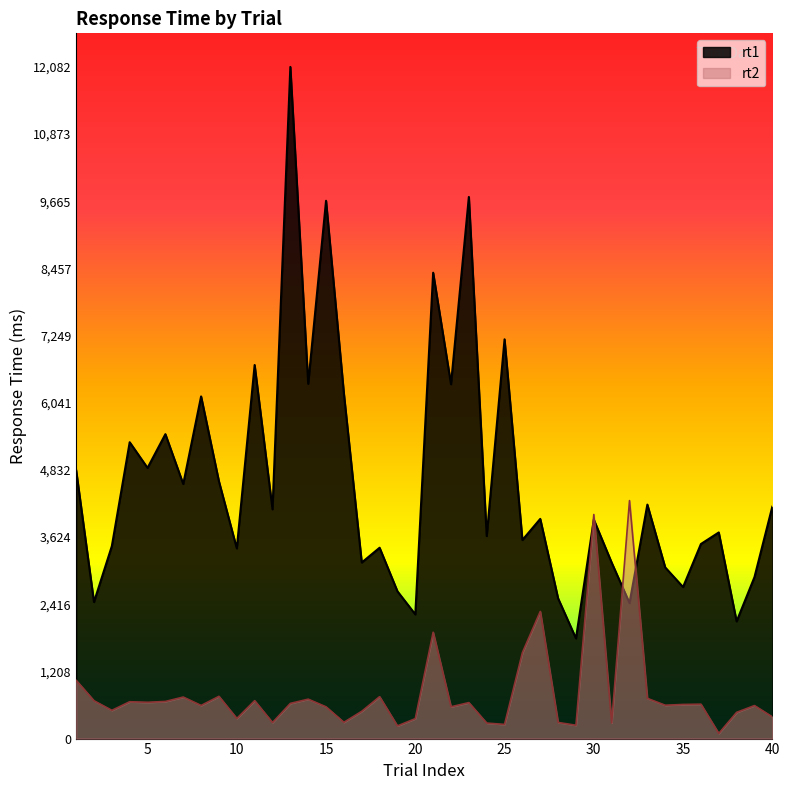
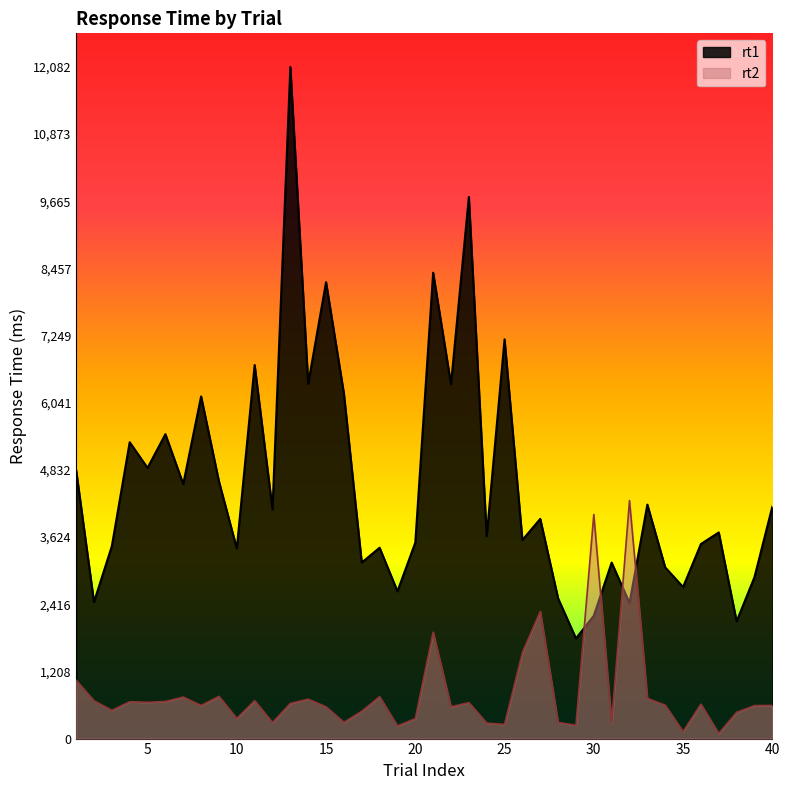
  {
    "rt1": {
      "5": "4,900",
      "10": "3,400",
-     "15": "9,700",
-     "20": "2,200",
+     "15": "8,200",
+     "20": "3,500",
      "25": "7,200",
-     "30": "3,900",
+     "30": "2,200",
      "35": "2,700",
      "40": "4,200"
    },
    "rt2": {
      "5": "700",
      "10": "400",
      "15": "600",
      "20": "400",
      "25": "300",
      "30": "4,000",
-     "35": "600",
-     "40": "400"
+     "35": "100",
+     "40": "600"
    }
  }
